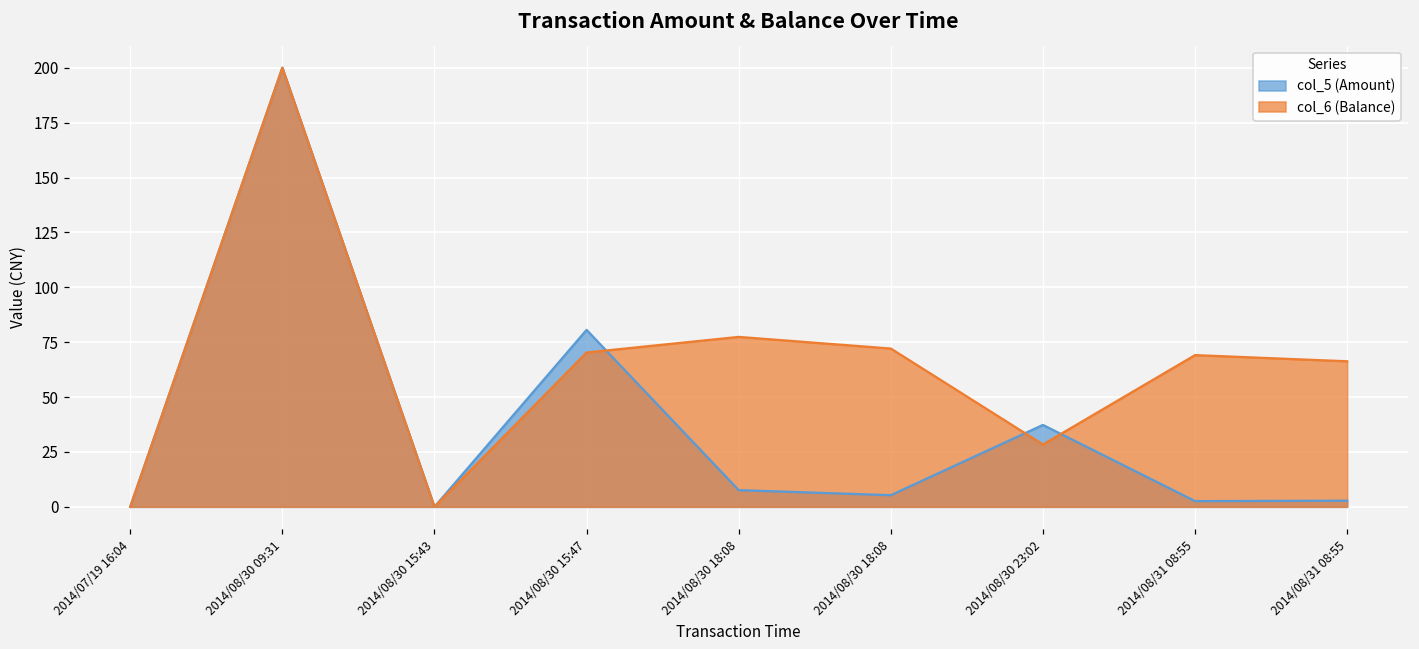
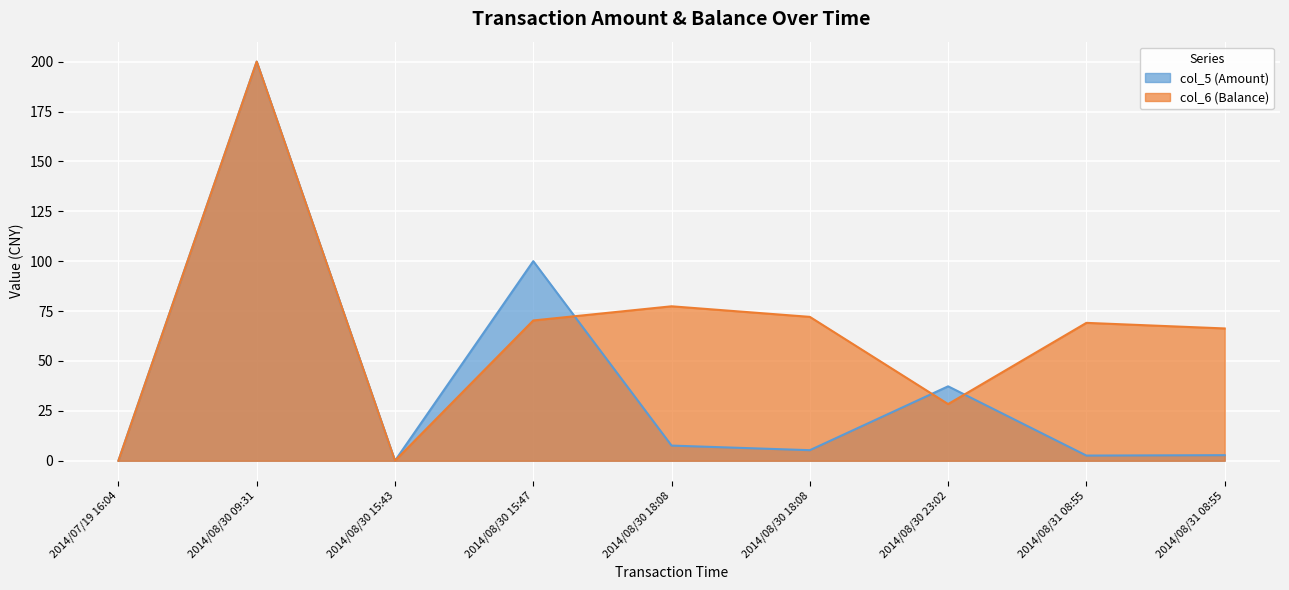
  {
    "col_5 (Amount)": {
-     "2014/08/30 15:47": 81,
+     "2014/08/30 15:47": 100,
      "2014/08/30 23:02": 37
    },
    "col_6 (Balance)": {
      "2014/08/30 15:47": 70,
      "2014/08/30 23:02": 28
    }
  }
